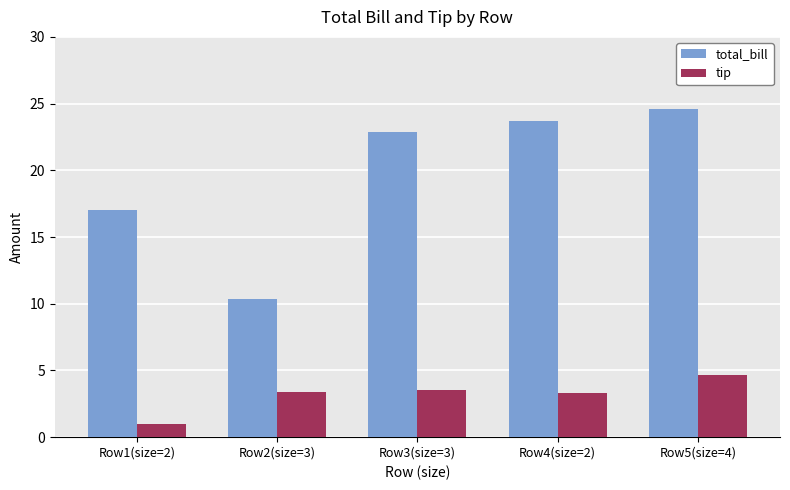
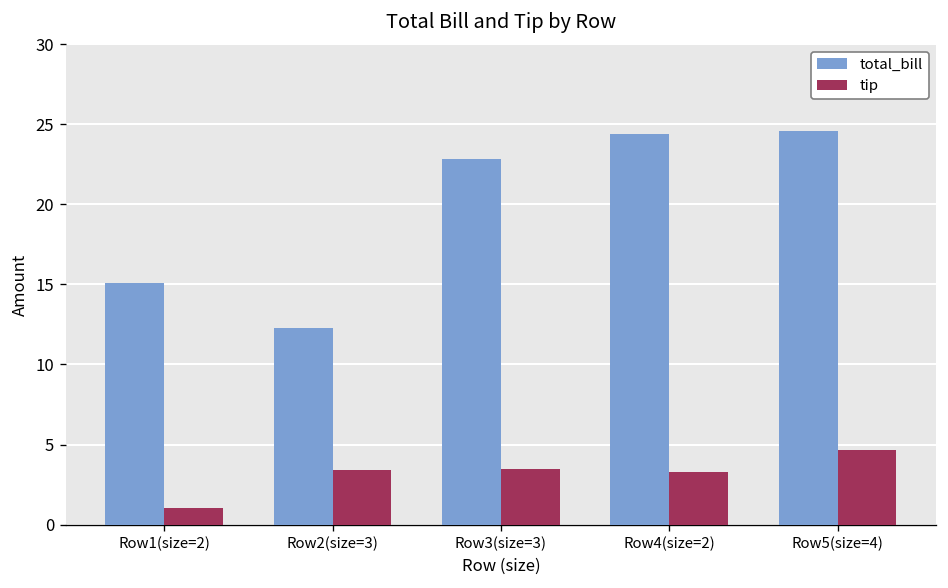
  {
    "total_bill": {
-     "Row1(size=2)": 17.0,
-     "Row2(size=3)": 10.3,
+     "Row1(size=2)": 15.1,
+     "Row2(size=3)": 12.3,
      "Row3(size=3)": 22.9,
-     "Row4(size=2)": 23.7,
+     "Row4(size=2)": 24.4,
      "Row5(size=4)": 24.6
    },
    "tip": {
      "Row1(size=2)": 1.0,
      "Row2(size=3)": 3.4,
      "Row3(size=3)": 3.5,
      "Row4(size=2)": 3.3,
      "Row5(size=4)": 4.7
    }
  }
